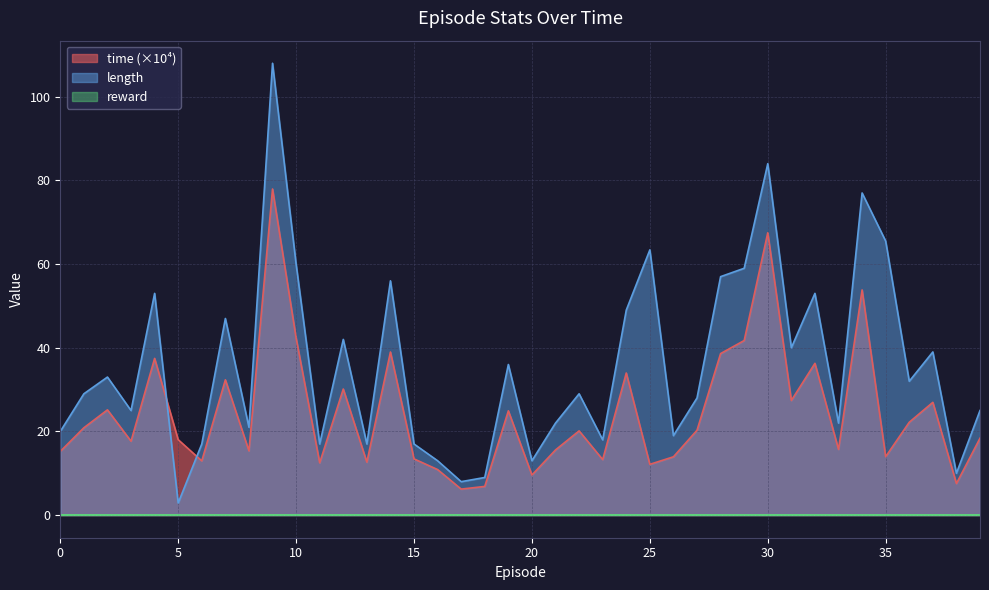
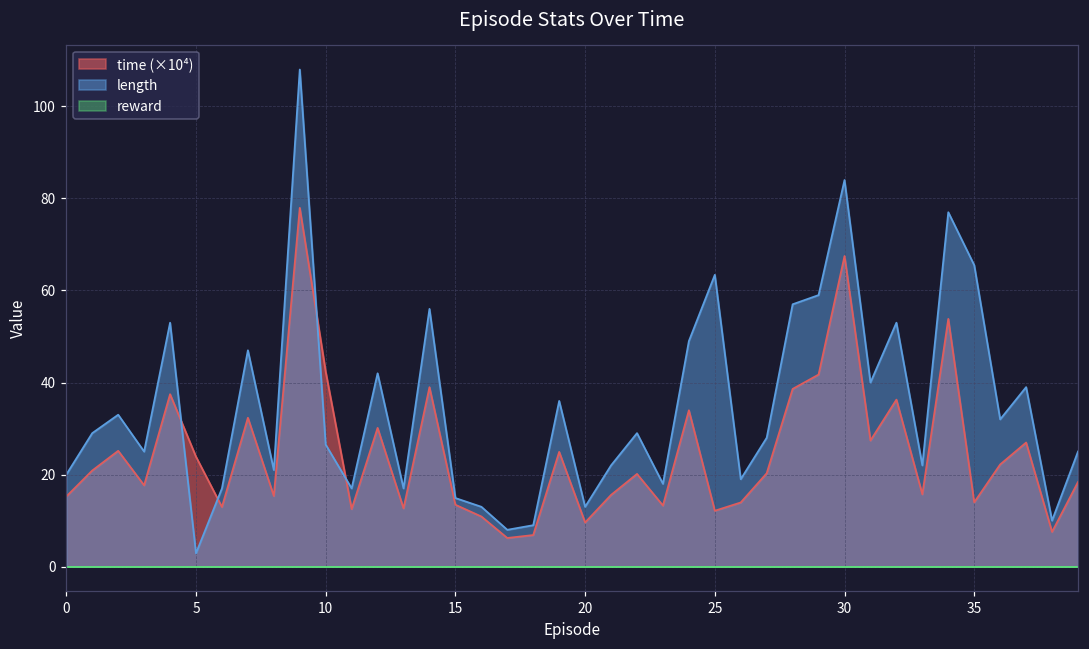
  {
    "time (×10⁴)": {
      "0": 15,
-     "5": 18,
+     "5": 24,
      "10": 42,
      "15": 13,
      "20": 10,
      "25": 12,
      "30": 67,
      "35": 14
    },
    "length": {
      "0": 20,
      "5": 3,
-     "10": 60,
-     "15": 17,
+     "10": 27,
+     "15": 15,
      "20": 13,
      "25": 63,
      "30": 84,
      "35": 66
    },
    "reward": {
      "0": 0,
      "5": 0,
      "10": 0,
      "15": 0,
      "20": 0,
      "25": 0,
      "30": 0,
      "35": 0
    }
  }
